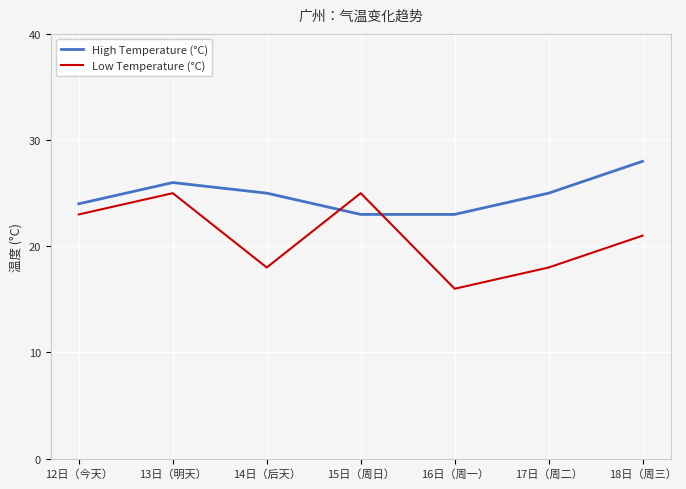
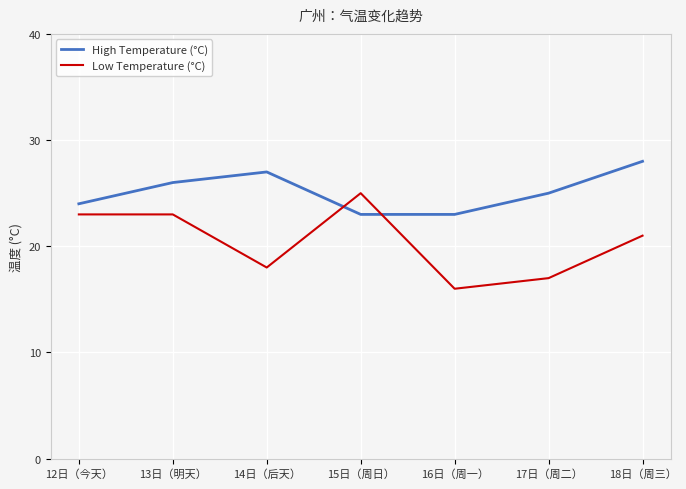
  {
    "High Temperature (°C)": {
      "12日（今天）": 24,
      "13日（明天）": 26,
-     "14日（后天）": 25,
+     "14日（后天）": 27,
      "15日（周日）": 23,
      "16日（周一）": 23,
      "17日（周二）": 25,
      "18日（周三）": 28
    },
    "Low Temperature (°C)": {
      "12日（今天）": 23,
-     "13日（明天）": 25,
+     "13日（明天）": 23,
      "14日（后天）": 18,
      "15日（周日）": 25,
      "16日（周一）": 16,
-     "17日（周二）": 18,
+     "17日（周二）": 17,
      "18日（周三）": 21
    }
  }
